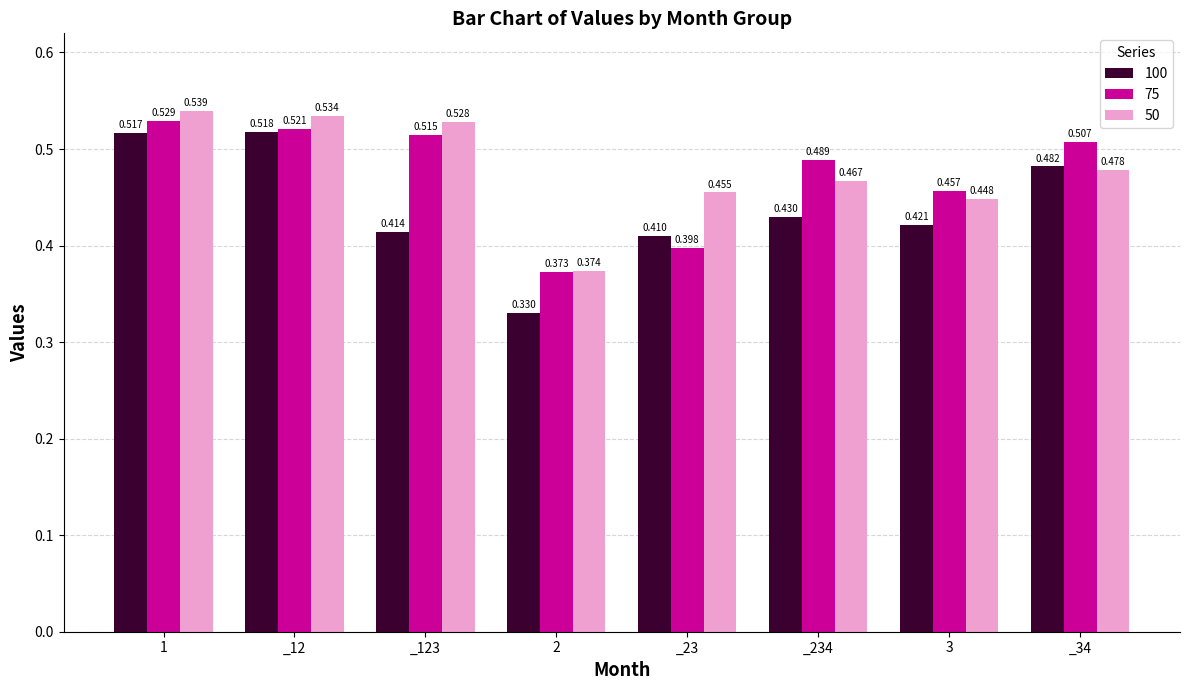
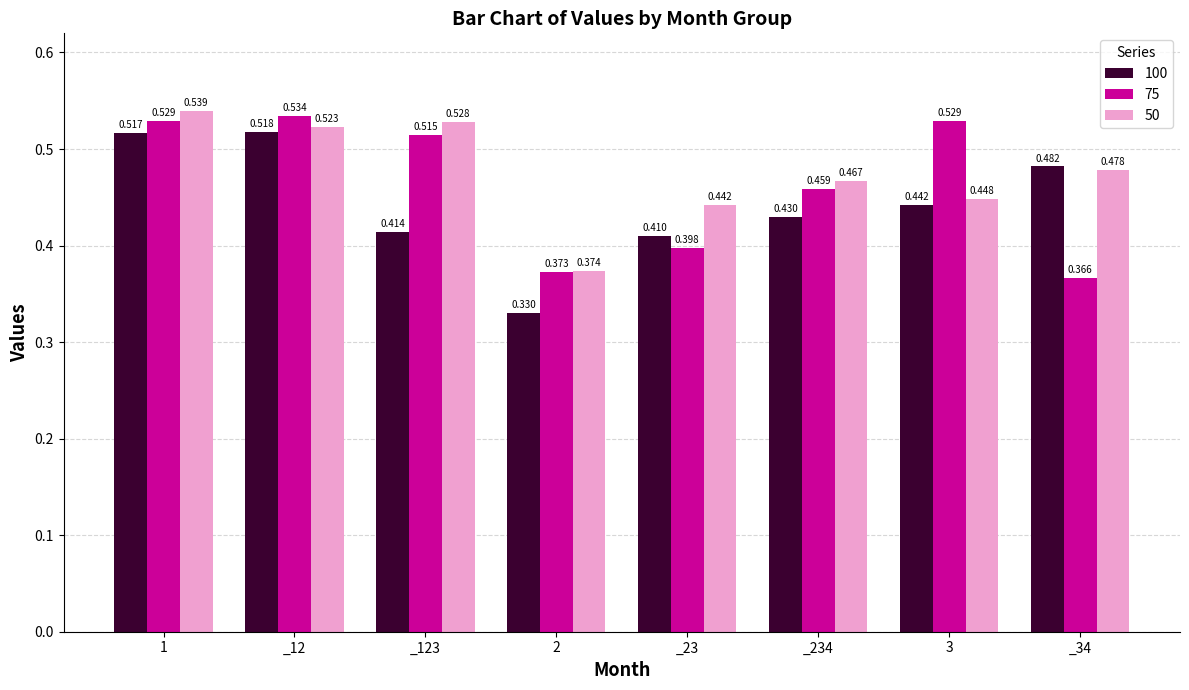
  {
    "100": {
      "1": 0.517,
      "_12": 0.518,
      "_123": 0.414,
      "2": 0.330,
      "_23": 0.410,
      "_234": 0.430,
-     "3": 0.421,
+     "3": 0.442,
      "_34": 0.482
    },
    "75": {
      "1": 0.529,
-     "_12": 0.521,
+     "_12": 0.534,
      "_123": 0.515,
      "2": 0.373,
      "_23": 0.398,
-     "_234": 0.489,
-     "3": 0.457,
-     "_34": 0.507
+     "_234": 0.459,
+     "3": 0.529,
+     "_34": 0.366
    },
    "50": {
      "1": 0.539,
-     "_12": 0.534,
+     "_12": 0.523,
      "_123": 0.528,
      "2": 0.374,
-     "_23": 0.455,
+     "_23": 0.442,
      "_234": 0.467,
      "3": 0.448,
      "_34": 0.478
    }
  }
